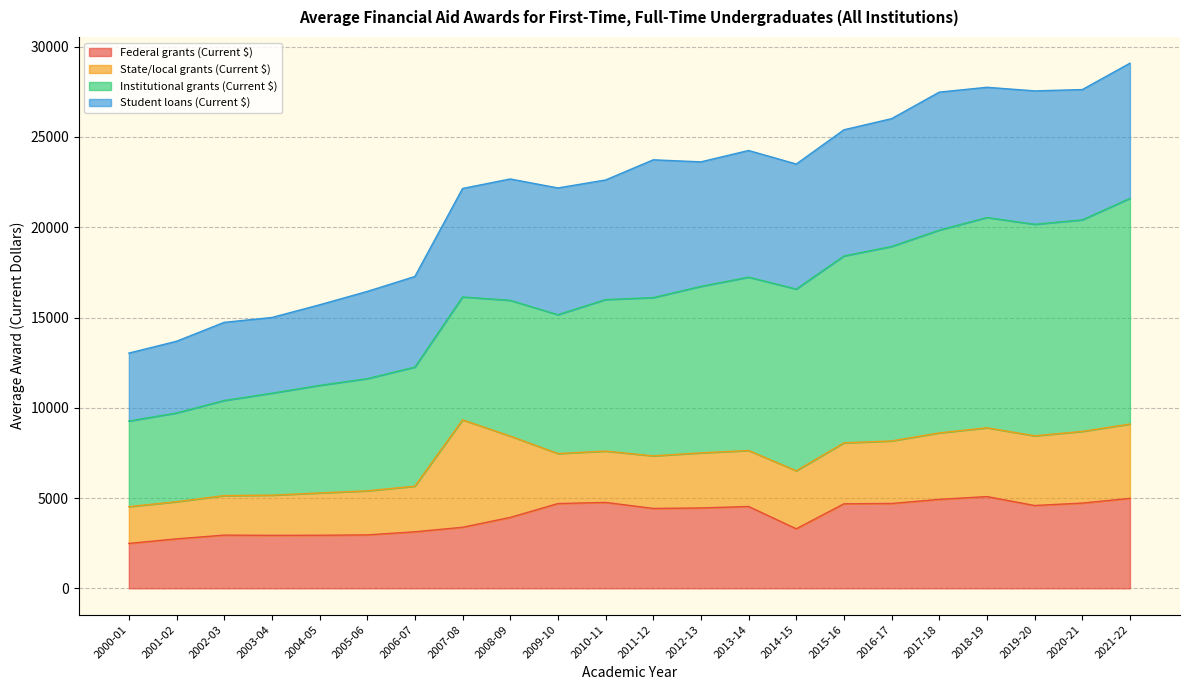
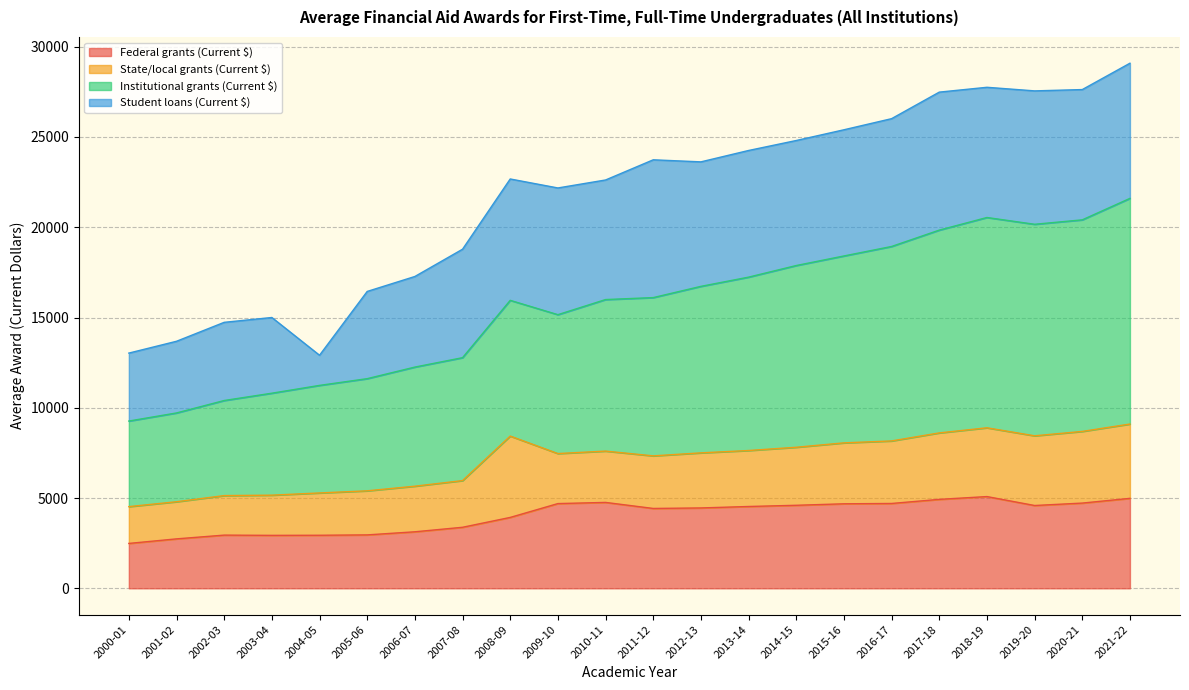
  {
    "Federal grants (Current $)": {
      "2000-01": 2500,
      "2001-02": 2700,
      "2002-03": 2900,
      "2003-04": 2900,
      "2004-05": 2900,
      "2005-06": 3000,
      "2006-07": 3100,
      "2007-08": 3400,
      "2008-09": 3900,
      "2009-10": 4700,
      "2010-11": 4800,
      "2011-12": 4400,
      "2012-13": 4500,
      "2013-14": 4500,
-     "2014-15": 3300,
+     "2014-15": 4600,
      "2015-16": 4700,
      "2016-17": 4700,
      "2017-18": 4900,
      "2018-19": 5100,
      "2019-20": 4600,
      "2020-21": 4700,
      "2021-22": 5000
    },
    "State/local grants (Current $)": {
      "2000-01": 2000,
      "2001-02": 2100,
      "2002-03": 2200,
      "2003-04": 2200,
      "2004-05": 2300,
      "2005-06": 2400,
      "2006-07": 2500,
-     "2007-08": 6000,
+     "2007-08": 2600,
      "2008-09": 4500,
      "2009-10": 2800,
      "2010-11": 2800,
      "2011-12": 2900,
      "2012-13": 3100,
      "2013-14": 3100,
      "2014-15": 3200,
      "2015-16": 3400,
      "2016-17": 3500,
      "2017-18": 3700,
      "2018-19": 3800,
      "2019-20": 3900,
      "2020-21": 4000,
      "2021-22": 4100
    },
    "Institutional grants (Current $)": {
      "2000-01": 4700,
      "2001-02": 4900,
      "2002-03": 5300,
      "2003-04": 5600,
      "2004-05": 6000,
      "2005-06": 6200,
      "2006-07": 6600,
      "2007-08": 6800,
      "2008-09": 7500,
      "2009-10": 7700,
      "2010-11": 8400,
      "2011-12": 8800,
      "2012-13": 9200,
      "2013-14": 9600,
      "2014-15": 10100,
      "2015-16": 10400,
      "2016-17": 10800,
      "2017-18": 11200,
      "2018-19": 11600,
      "2019-20": 11700,
      "2020-21": 11700,
      "2021-22": 12500
    },
    "Student loans (Current $)": {
      "2000-01": 3800,
      "2001-02": 4000,
      "2002-03": 4300,
      "2003-04": 4200,
-     "2004-05": 4500,
+     "2004-05": 1700,
      "2005-06": 4800,
      "2006-07": 5000,
      "2007-08": 6000,
      "2008-09": 6700,
      "2009-10": 7000,
      "2010-11": 6600,
      "2011-12": 7600,
      "2012-13": 6900,
      "2013-14": 7000,
      "2014-15": 6900,
      "2015-16": 7000,
      "2016-17": 7100,
      "2017-18": 7600,
      "2018-19": 7200,
      "2019-20": 7400,
      "2020-21": 7200,
      "2021-22": 7500
    }
  }
